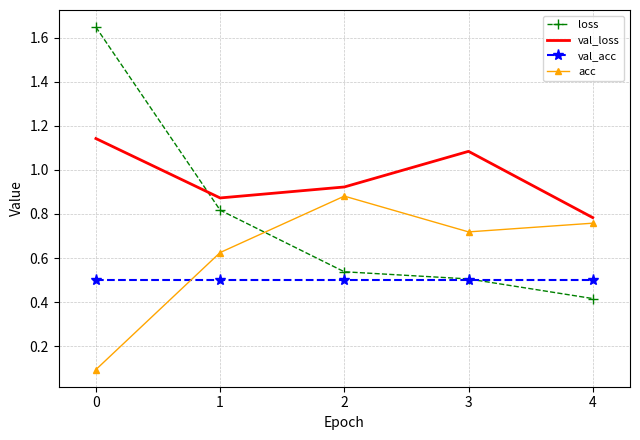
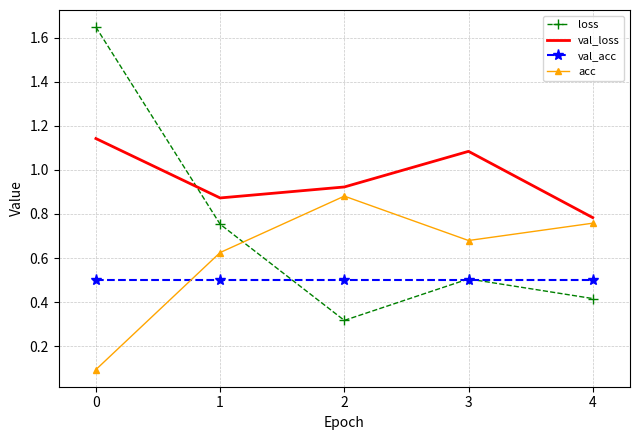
  {
    "loss": {
      "0": 1.65,
-     "1": 0.82,
-     "2": 0.54,
+     "1": 0.75,
+     "2": 0.32,
      "4": 0.42
    },
    "val_loss": {
      "0": 1.14,
      "1": 0.87,
      "2": 0.92,
      "3": 1.08,
      "4": 0.78
    },
    "val_acc": {
      "0": 0.50,
      "1": 0.50,
      "2": 0.50,
      "4": 0.50
    },
    "acc": {
      "0": 0.09,
      "1": 0.63,
      "2": 0.88,
-     "3": 0.72,
+     "3": 0.68,
      "4": 0.76
    }
  }
